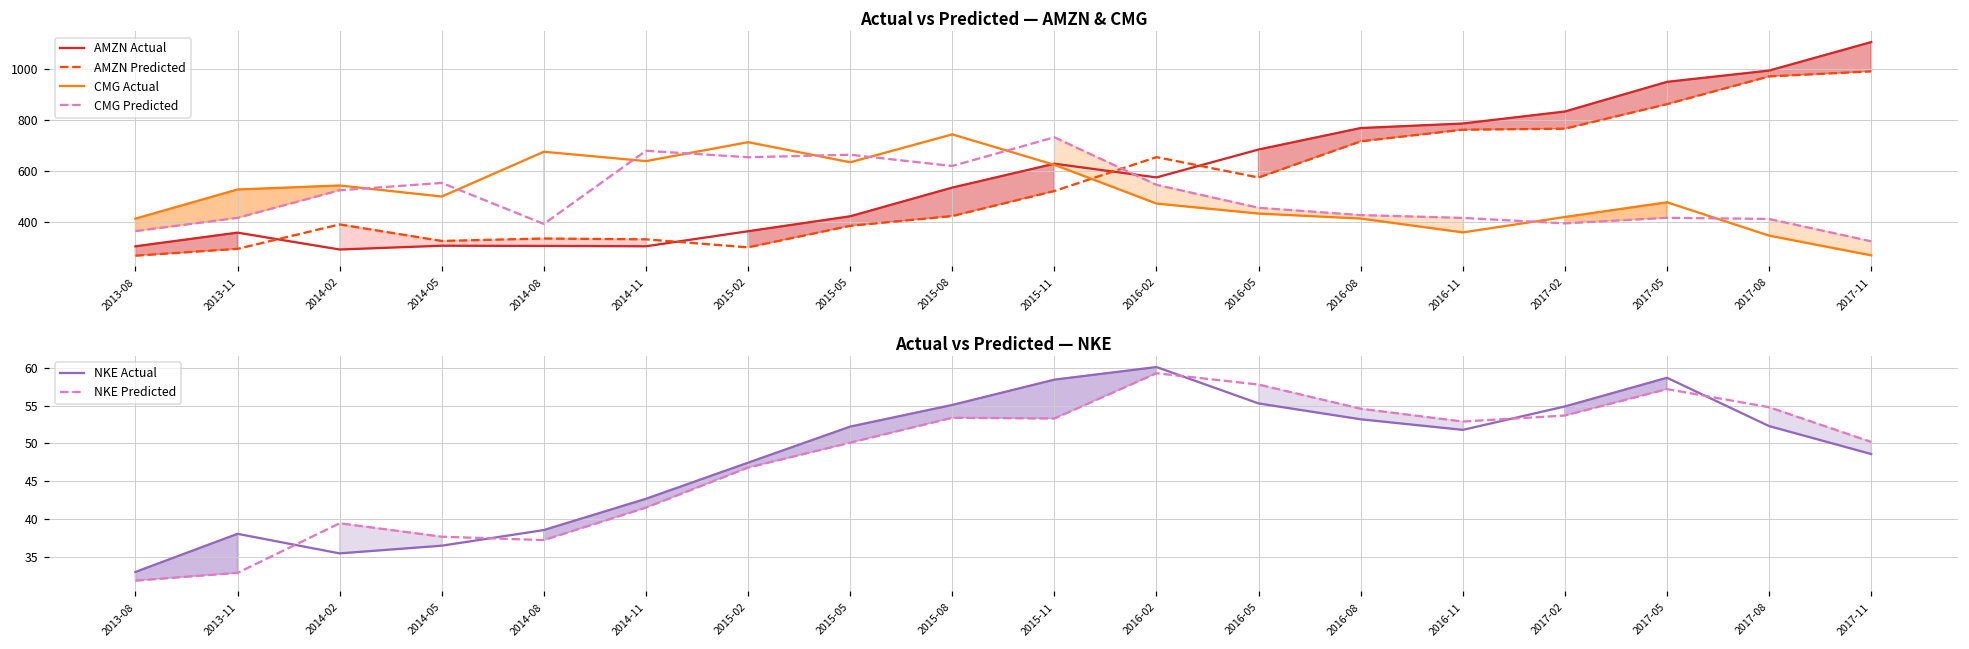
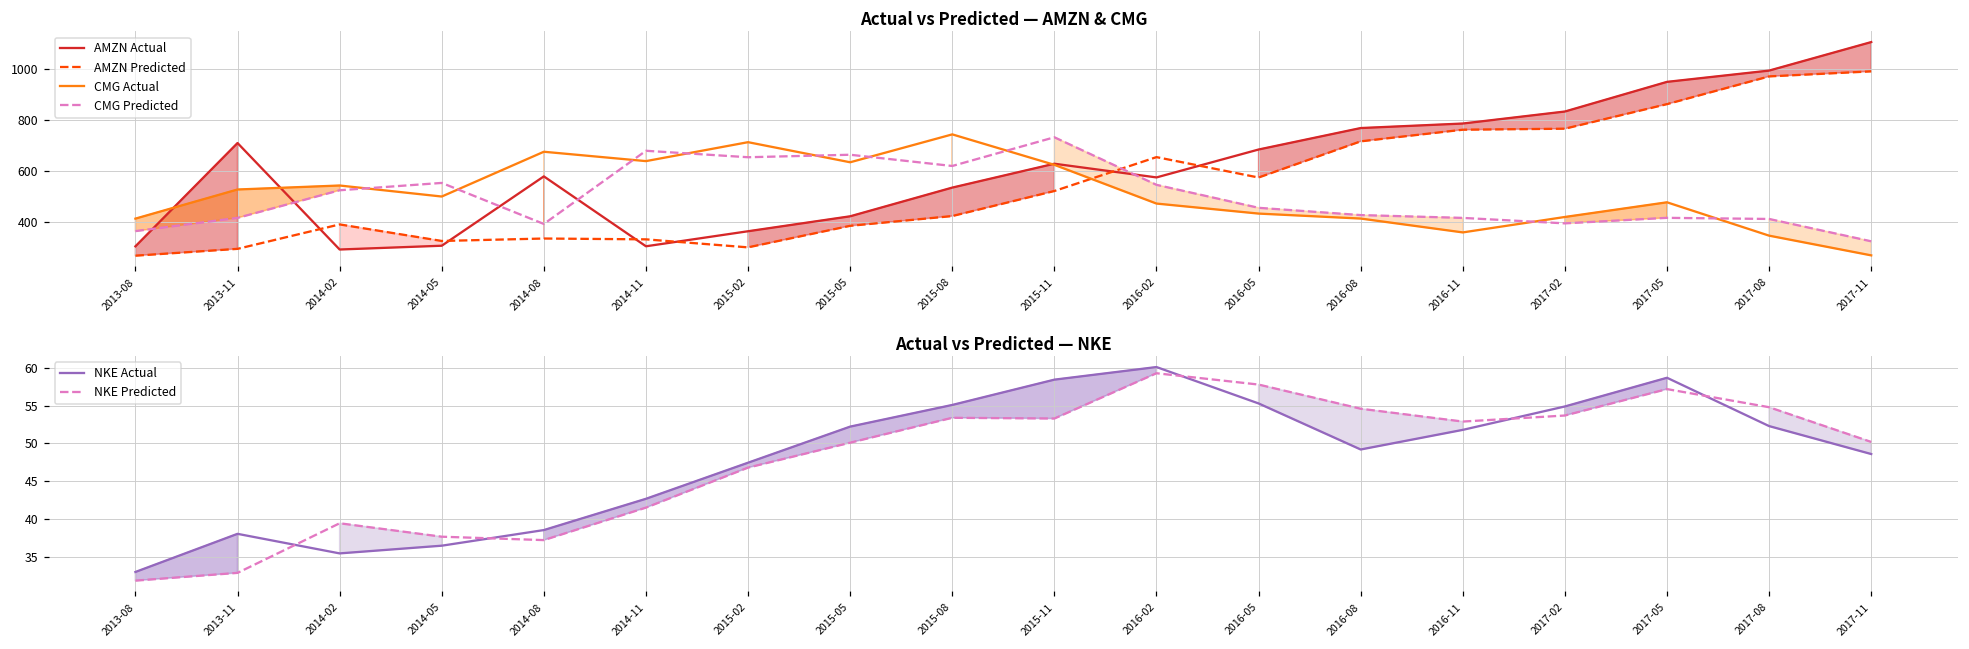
  {
    "Actual vs Predicted — AMZN & CMG": {
      "AMZN Actual": {
        "2013-08": 310,
-       "2013-11": 360,
+       "2013-11": 710,
        "2014-02": 290,
        "2014-05": 310,
-       "2014-08": 310,
+       "2014-08": 580,
        "2014-11": 310,
        "2015-02": 360,
        "2015-05": 420,
        "2015-08": 540,
        "2016-02": 570,
        "2016-05": 680,
        "2016-08": 770,
        "2016-11": 790,
        "2017-02": 830,
        "2017-05": 950,
        "2017-08": 990,
        "2017-11": 1100
      },
      "CMG Predicted": {
        "2013-08": 360,
        "2013-11": 420,
        "2014-02": 520,
        "2014-05": 550,
        "2014-08": 390,
        "2014-11": 680,
        "2015-02": 650,
        "2015-05": 660,
        "2015-08": 620,
        "2015-11": 730,
        "2016-02": 550,
        "2016-05": 460,
        "2016-08": 430,
        "2016-11": 420,
        "2017-02": 400,
        "2017-05": 420,
        "2017-08": 410,
        "2017-11": 330
      }
    },
    "Actual vs Predicted — NKE": {
      "NKE Actual": {
        "2013-08": 33,
        "2013-11": 38,
        "2014-02": 35,
        "2014-05": 36,
        "2014-08": 39,
        "2014-11": 43,
        "2015-02": 47,
        "2015-05": 52,
        "2015-08": 55,
        "2015-11": 58,
        "2016-02": 60,
        "2016-05": 55,
-       "2016-08": 53,
+       "2016-08": 49,
        "2016-11": 52,
        "2017-02": 55,
        "2017-05": 59,
        "2017-08": 52,
        "2017-11": 49
      },
      "NKE Predicted": {
        "2013-08": 32,
        "2013-11": 33,
        "2014-02": 39,
        "2014-05": 38,
        "2014-08": 37,
        "2014-11": 42,
        "2015-02": 47,
        "2015-05": 50,
        "2015-08": 53,
        "2015-11": 53,
        "2016-02": 59,
        "2016-05": 58,
        "2016-08": 55,
        "2016-11": 53,
        "2017-02": 54,
        "2017-05": 57,
        "2017-08": 55,
        "2017-11": 50
      }
    }
  }
